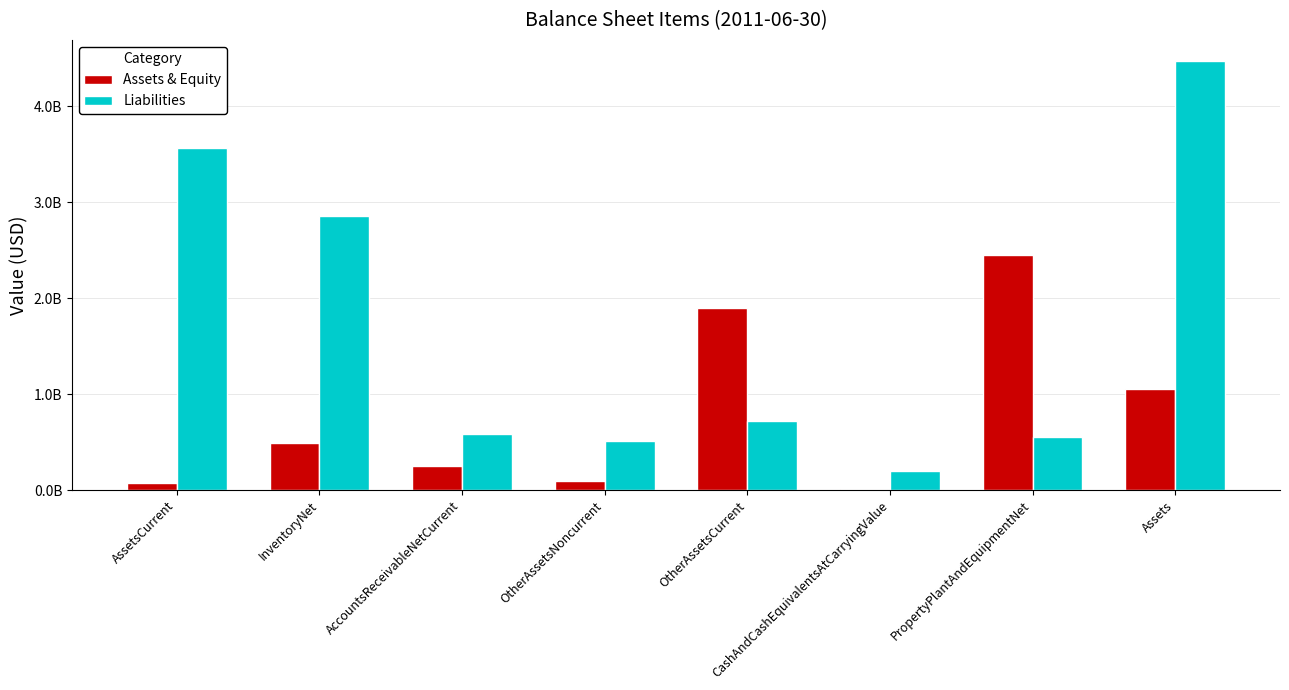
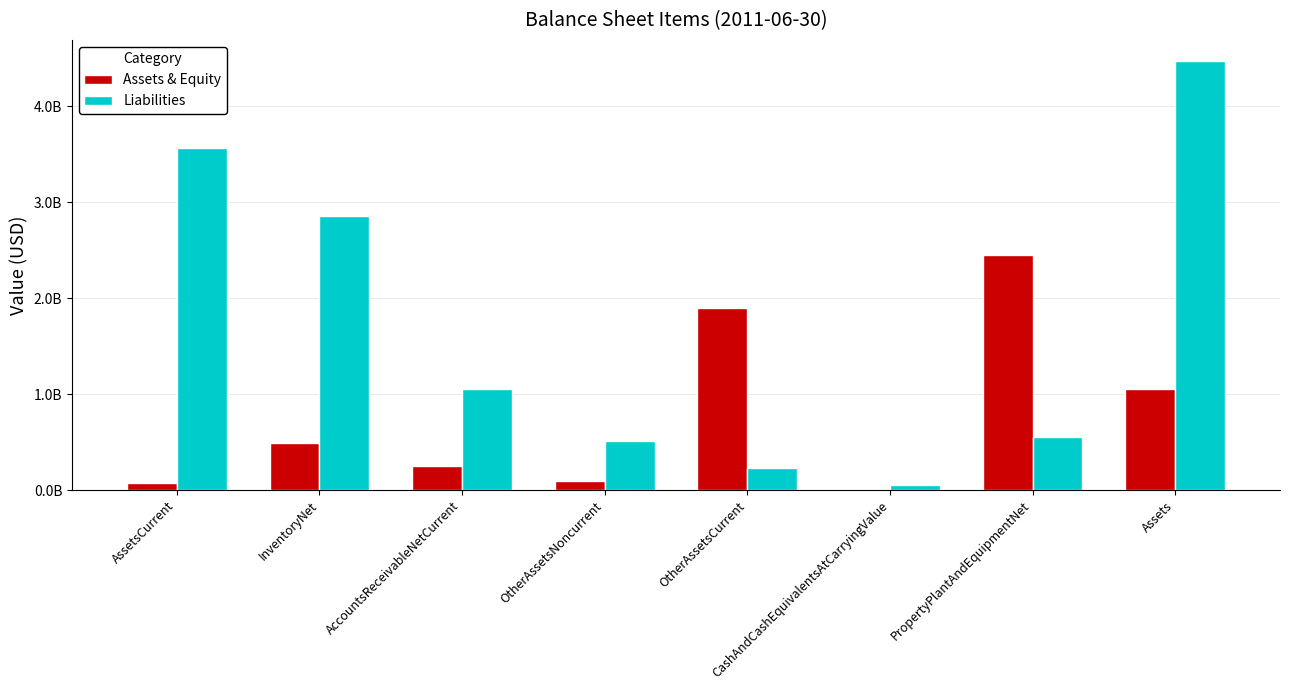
  {
    "Assets & Equity": {
      "AssetsCurrent": 100000000,
      "InventoryNet": 500000000,
      "AccountsReceivableNetCurrent": 200000000,
      "OtherAssetsNoncurrent": 100000000,
      "OtherAssetsCurrent": 1900000000,
      "PropertyPlantAndEquipmentNet": 2500000000,
      "Assets": 1100000000
    },
    "Liabilities": {
      "AssetsCurrent": 3600000000,
      "InventoryNet": 2900000000,
-     "AccountsReceivableNetCurrent": 600000000,
+     "AccountsReceivableNetCurrent": 1000000000,
      "OtherAssetsNoncurrent": 500000000,
-     "OtherAssetsCurrent": 700000000,
-     "CashAndCashEquivalentsAtCarryingValue": 200000000,
+     "OtherAssetsCurrent": 200000000,
+     "CashAndCashEquivalentsAtCarryingValue": 100000000,
      "PropertyPlantAndEquipmentNet": 600000000,
      "Assets": 4500000000
    }
  }
